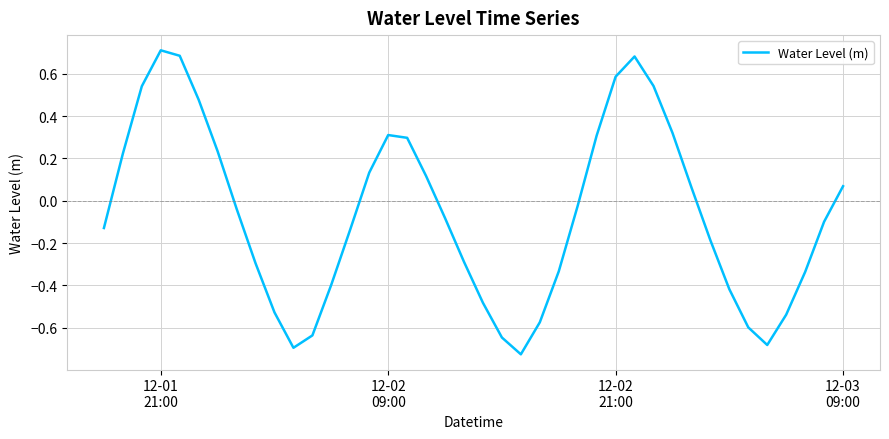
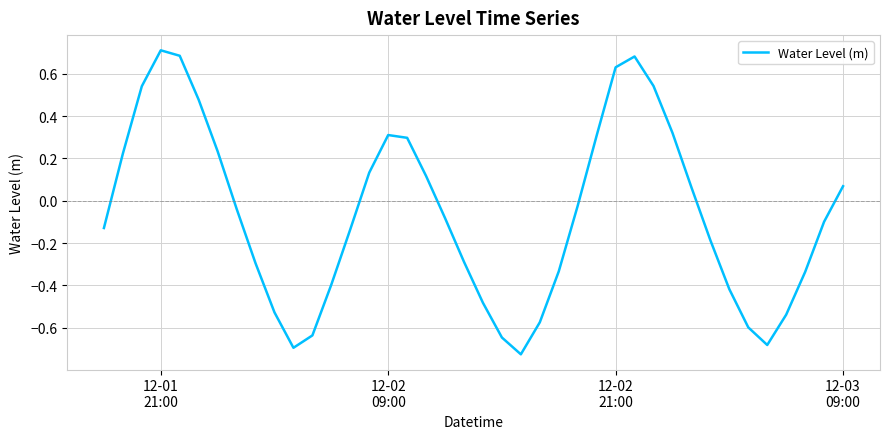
  {
    "12-01 21:00": 0.71,
    "12-02 09:00": 0.31,
-   "12-02 21:00": 0.59,
+   "12-02 21:00": 0.63,
    "12-03 09:00": 0.07
  }
